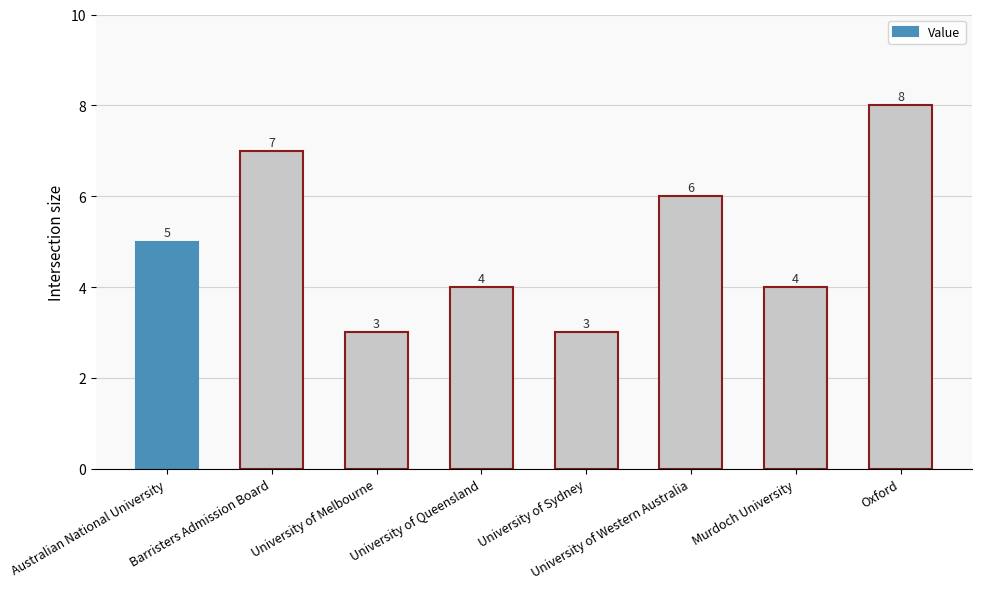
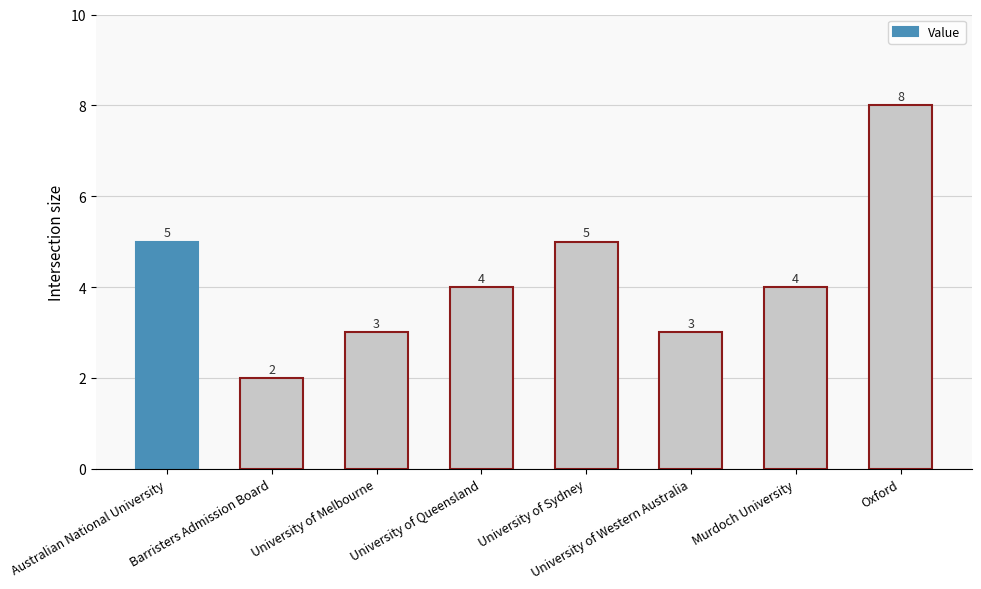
  {
    "Australian National University": 5,
-   "Barristers Admission Board": 7,
+   "Barristers Admission Board": 2,
    "University of Melbourne": 3,
    "University of Queensland": 4,
-   "University of Sydney": 3,
-   "University of Western Australia": 6,
+   "University of Sydney": 5,
+   "University of Western Australia": 3,
    "Murdoch University": 4,
    "Oxford": 8
  }
